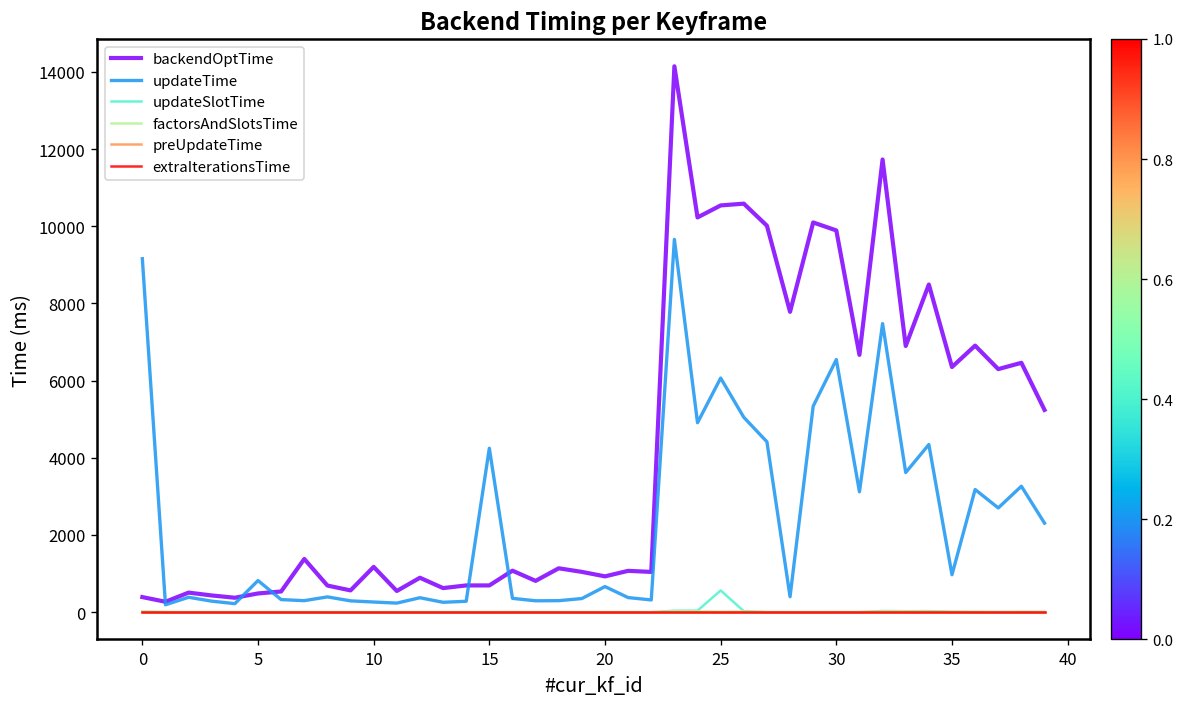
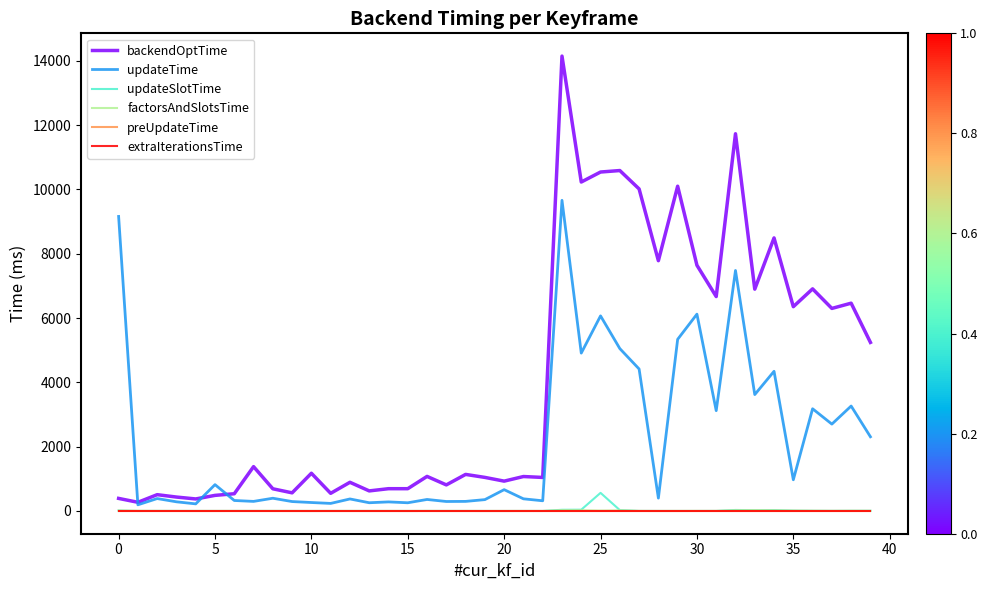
  {
    "backendOptTime": {
      "0": 400,
      "5": 500,
      "10": 1200,
      "15": 700,
      "20": 900,
      "25": 10500,
-     "30": 9900,
+     "30": 7600,
      "35": 6400
    },
    "updateTime": {
      "0": 9200,
      "5": 800,
      "10": 300,
-     "15": 4200,
+     "15": 300,
      "20": 700,
      "25": 6100,
-     "30": 6500,
+     "30": 6100,
      "35": 1000
    },
    "updateSlotTime": {
      "25": 600
    }
  }
